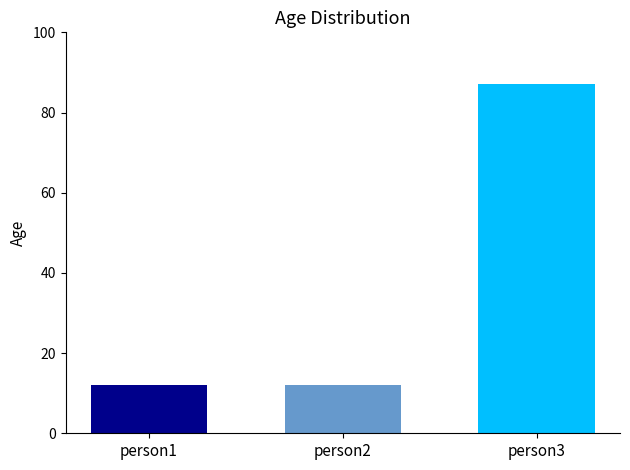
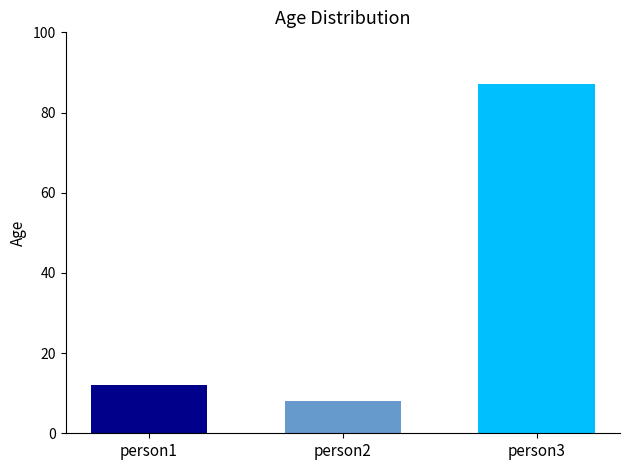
  {
    "person1": 12,
-   "person2": 12,
+   "person2": 8,
    "person3": 87
  }
